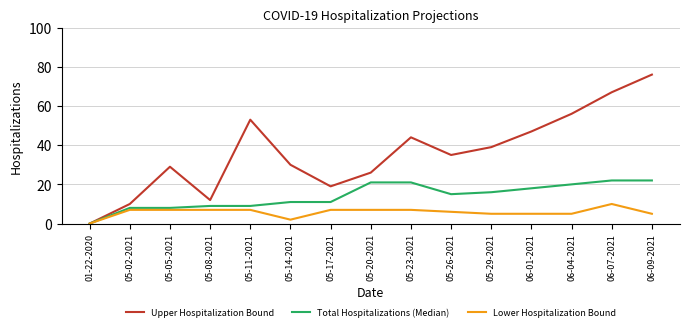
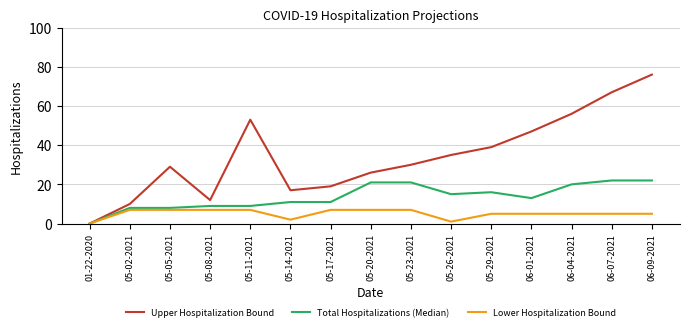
  {
    "Upper Hospitalization Bound": {
      "05-02-2021": 10,
      "05-05-2021": 29,
      "05-08-2021": 12,
      "05-11-2021": 53,
-     "05-14-2021": 30,
+     "05-14-2021": 17,
      "05-17-2021": 19,
      "05-20-2021": 26,
-     "05-23-2021": 44,
+     "05-23-2021": 30,
      "05-26-2021": 35,
      "05-29-2021": 39,
      "06-01-2021": 47,
      "06-04-2021": 56,
      "06-07-2021": 67,
      "06-09-2021": 76
    },
    "Total Hospitalizations (Median)": {
      "05-08-2021": 9,
      "05-11-2021": 9,
      "05-14-2021": 11,
      "05-17-2021": 11,
      "05-20-2021": 21,
      "05-23-2021": 21,
      "05-26-2021": 15,
      "05-29-2021": 16,
-     "06-01-2021": 18,
+     "06-01-2021": 13,
      "06-04-2021": 20,
      "06-07-2021": 22,
      "06-09-2021": 22
    },
    "Lower Hospitalization Bound": {
      "05-08-2021": 7,
      "05-11-2021": 7,
      "05-14-2021": 2,
      "05-17-2021": 7,
      "05-20-2021": 7,
      "05-23-2021": 7,
-     "05-26-2021": 6,
+     "05-26-2021": 1,
      "05-29-2021": 5,
      "06-01-2021": 5,
      "06-04-2021": 5,
-     "06-07-2021": 10,
+     "06-07-2021": 5,
      "06-09-2021": 5
    }
  }
